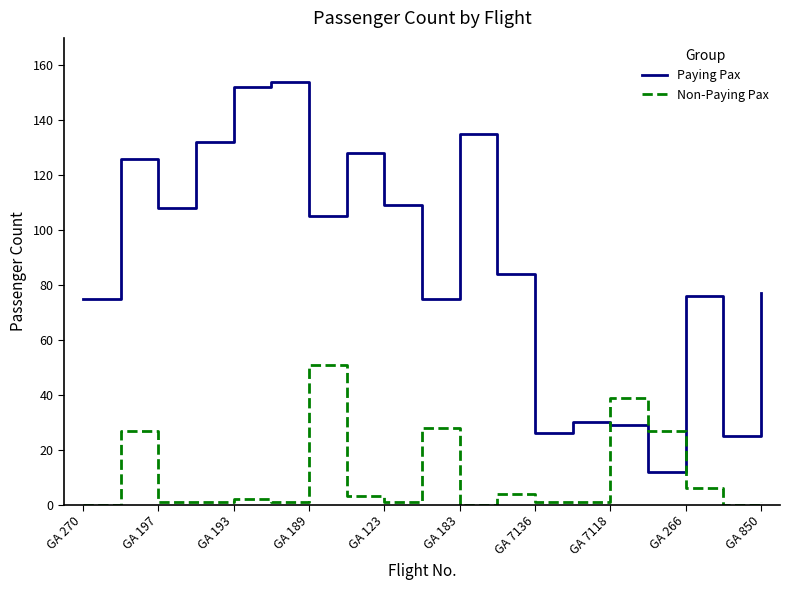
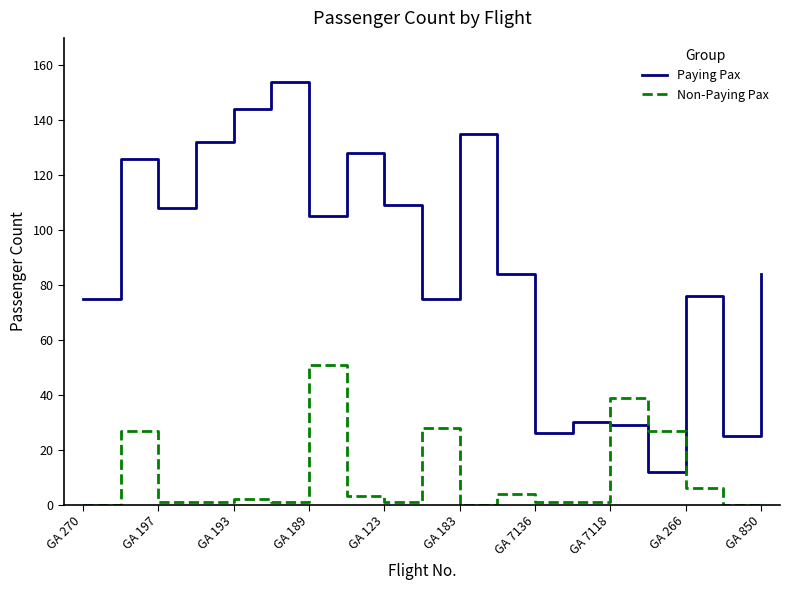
  {
    "Paying Pax": {
      "GA 270": 75,
      "GA 197": 108,
-     "GA 193": 152,
+     "GA 193": 144,
      "GA 189": 105,
      "GA 123": 109,
      "GA 183": 135,
      "GA 7136": 26,
      "GA 7118": 29,
      "GA 266": 76,
-     "GA 850": 77
+     "GA 850": 84
    },
    "Non-Paying Pax": {
      "GA 270": 0,
      "GA 197": 1,
      "GA 193": 2,
      "GA 189": 51,
      "GA 123": 1,
      "GA 183": 0,
      "GA 7136": 1,
      "GA 7118": 39,
      "GA 266": 6,
      "GA 850": 1
    }
  }
